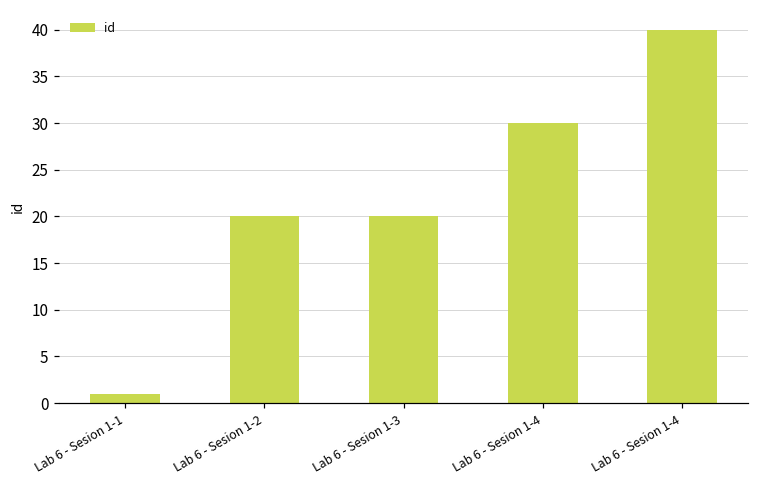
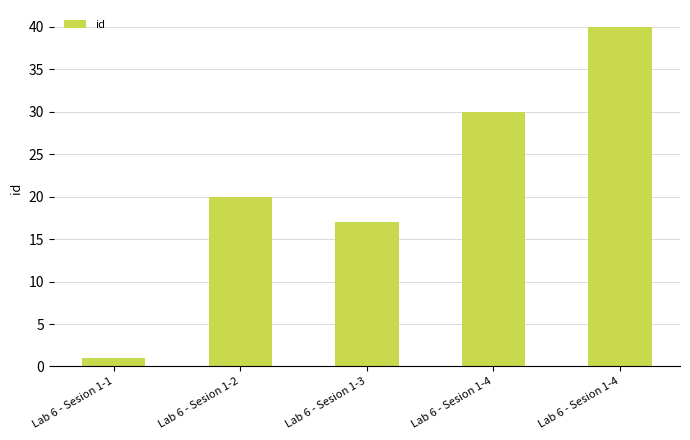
  {
    "Lab 6 - Sesion 1-1": 1,
    "Lab 6 - Sesion 1-2": 20,
-   "Lab 6 - Sesion 1-3": 20
+   "Lab 6 - Sesion 1-3": 17
  }
